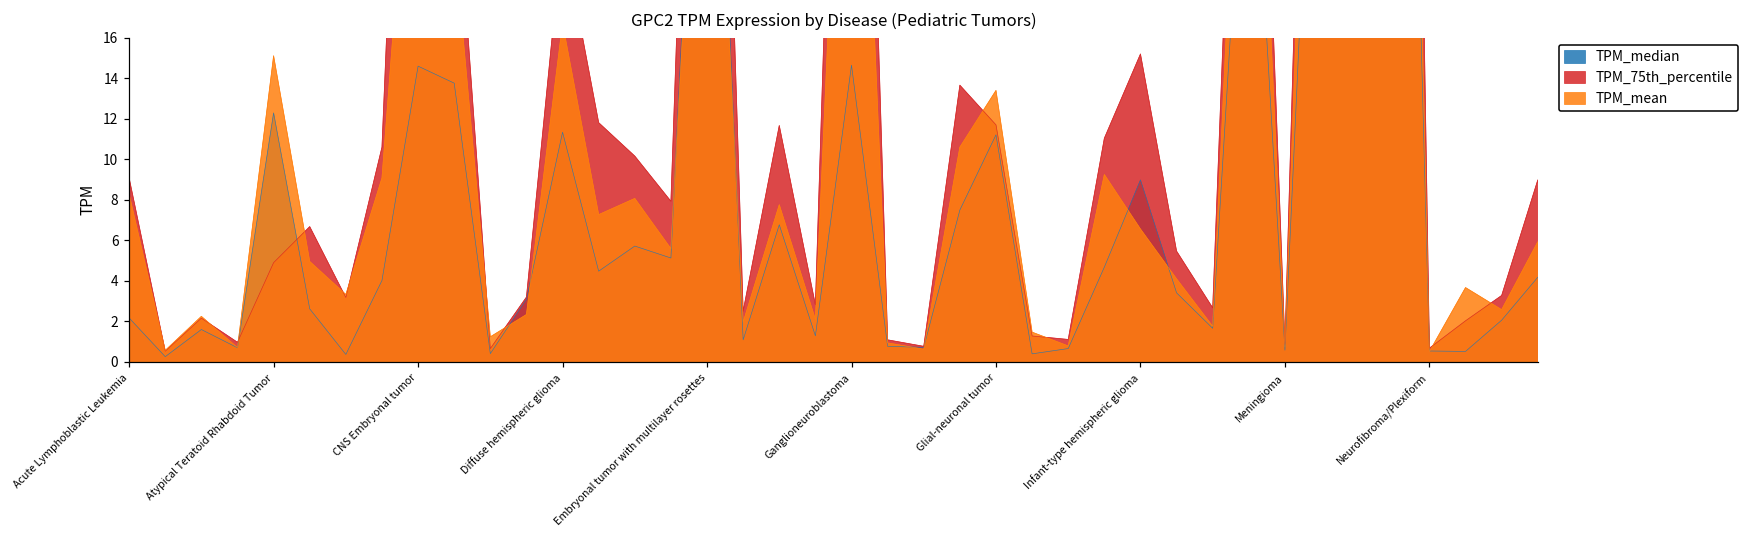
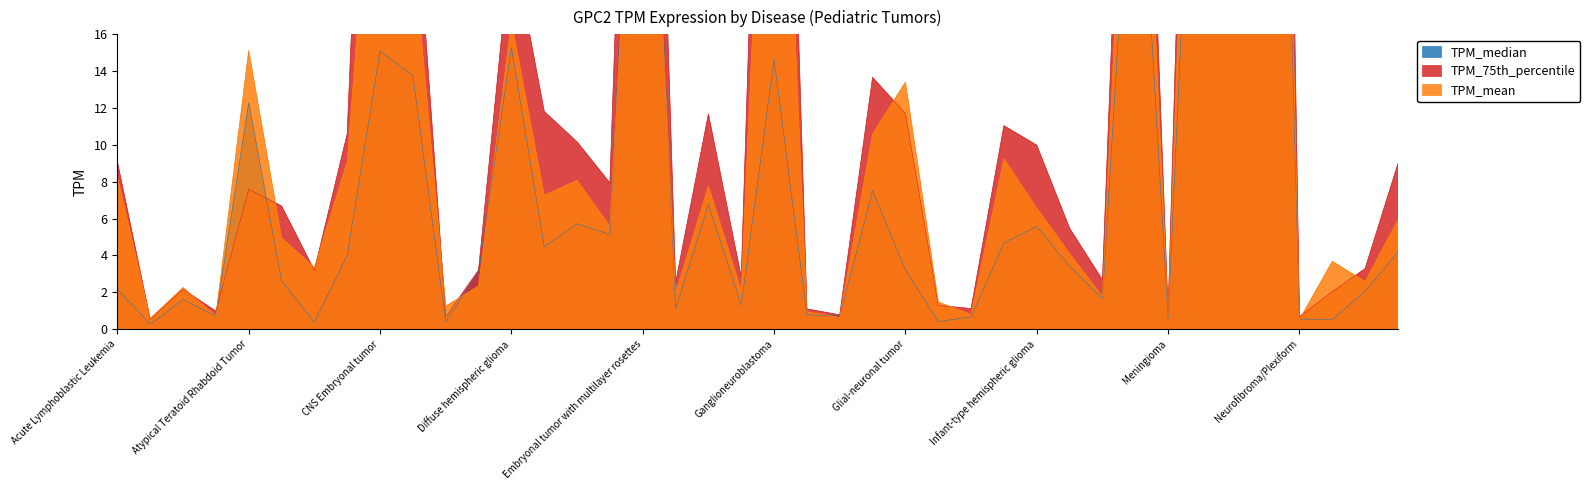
  {
    "TPM_median": {
      "Acute Lymphoblastic Leukemia": 2.2,
      "Atypical Teratoid Rhabdoid Tumor": 12.3,
-     "CNS Embryonal tumor": 14.6,
-     "Diffuse hemispheric glioma": 11.3,
+     "CNS Embryonal tumor": 15.1,
+     "Diffuse hemispheric glioma": 15.3,
      "Ganglioneuroblastoma": 14.7,
-     "Glial-neuronal tumor": 11.2,
-     "Infant-type hemispheric glioma": 9.0,
+     "Glial-neuronal tumor": 3.2,
+     "Infant-type hemispheric glioma": 5.6,
      "Meningioma": 0.6
    },
    "TPM_75th_percentile": {
      "Acute Lymphoblastic Leukemia": 9.1,
-     "Atypical Teratoid Rhabdoid Tumor": 4.9,
+     "Atypical Teratoid Rhabdoid Tumor": 7.6,
      "Glial-neuronal tumor": 11.7,
-     "Infant-type hemispheric glioma": 15.2,
+     "Infant-type hemispheric glioma": 10.0,
      "Meningioma": 0.9,
      "Neurofibroma/Plexiform": 0.7
    },
    "TPM_mean": {
      "Acute Lymphoblastic Leukemia": 8.3,
      "Atypical Teratoid Rhabdoid Tumor": 15.1,
      "Glial-neuronal tumor": 13.4,
      "Infant-type hemispheric glioma": 6.6,
      "Meningioma": 0.7
    }
  }
